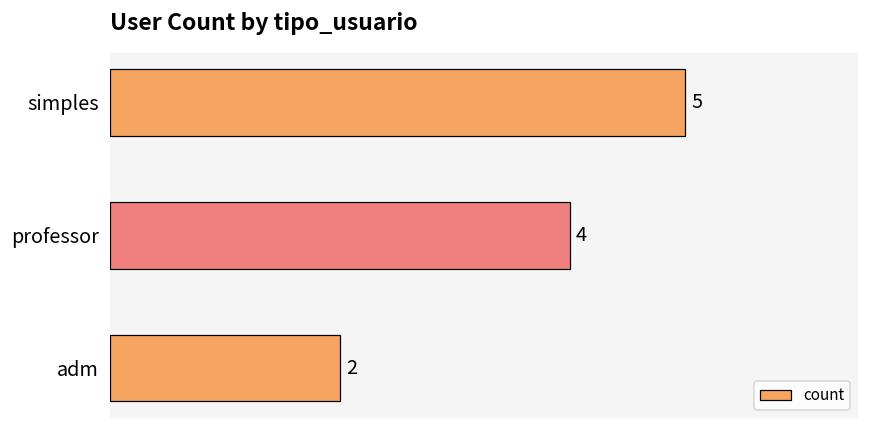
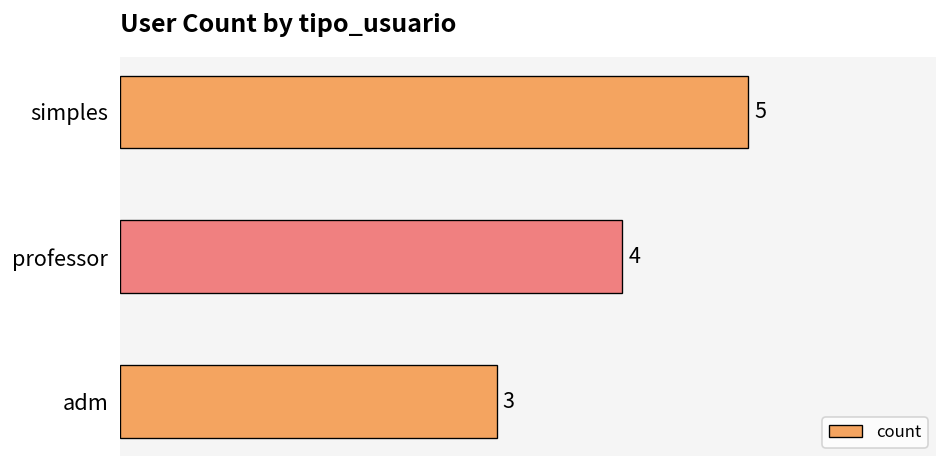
  {
    "simples": 5,
    "professor": 4,
-   "adm": 2
+   "adm": 3
  }
